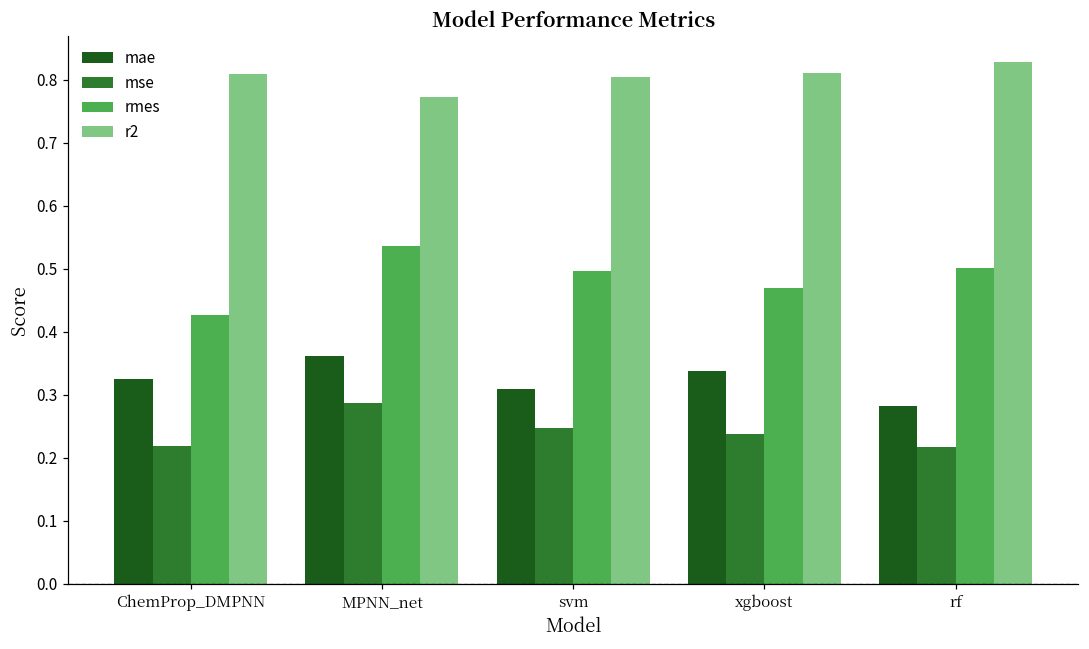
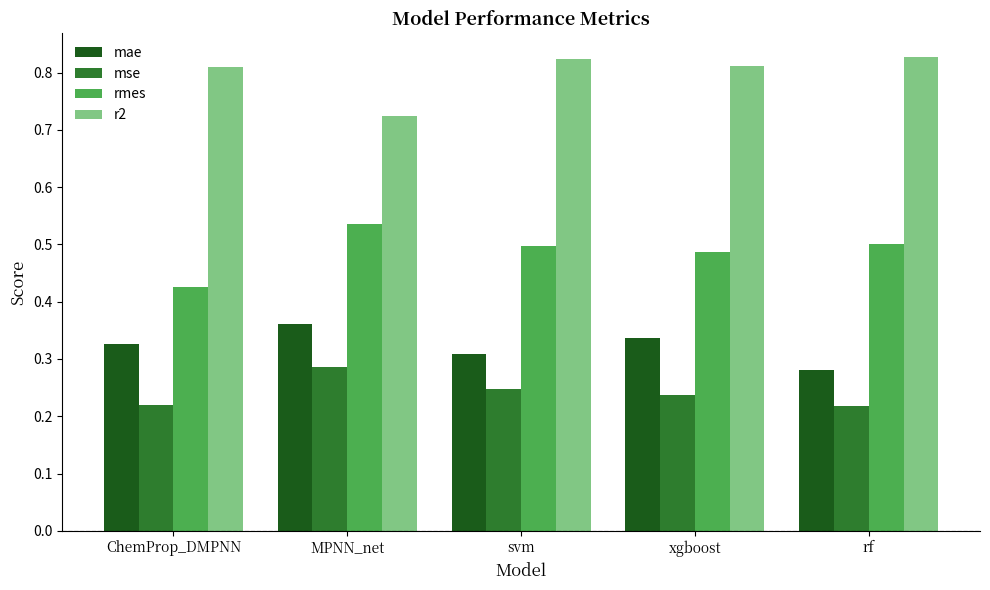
  {
    "rmes": {
      "ChemProp_DMPNN": 0.43,
      "MPNN_net": 0.54,
      "svm": 0.50,
-     "xgboost": 0.47,
+     "xgboost": 0.49,
      "rf": 0.50
    },
    "r2": {
      "ChemProp_DMPNN": 0.81,
-     "MPNN_net": 0.77,
-     "svm": 0.80,
+     "MPNN_net": 0.72,
+     "svm": 0.82,
      "xgboost": 0.81,
      "rf": 0.83
    }
  }
